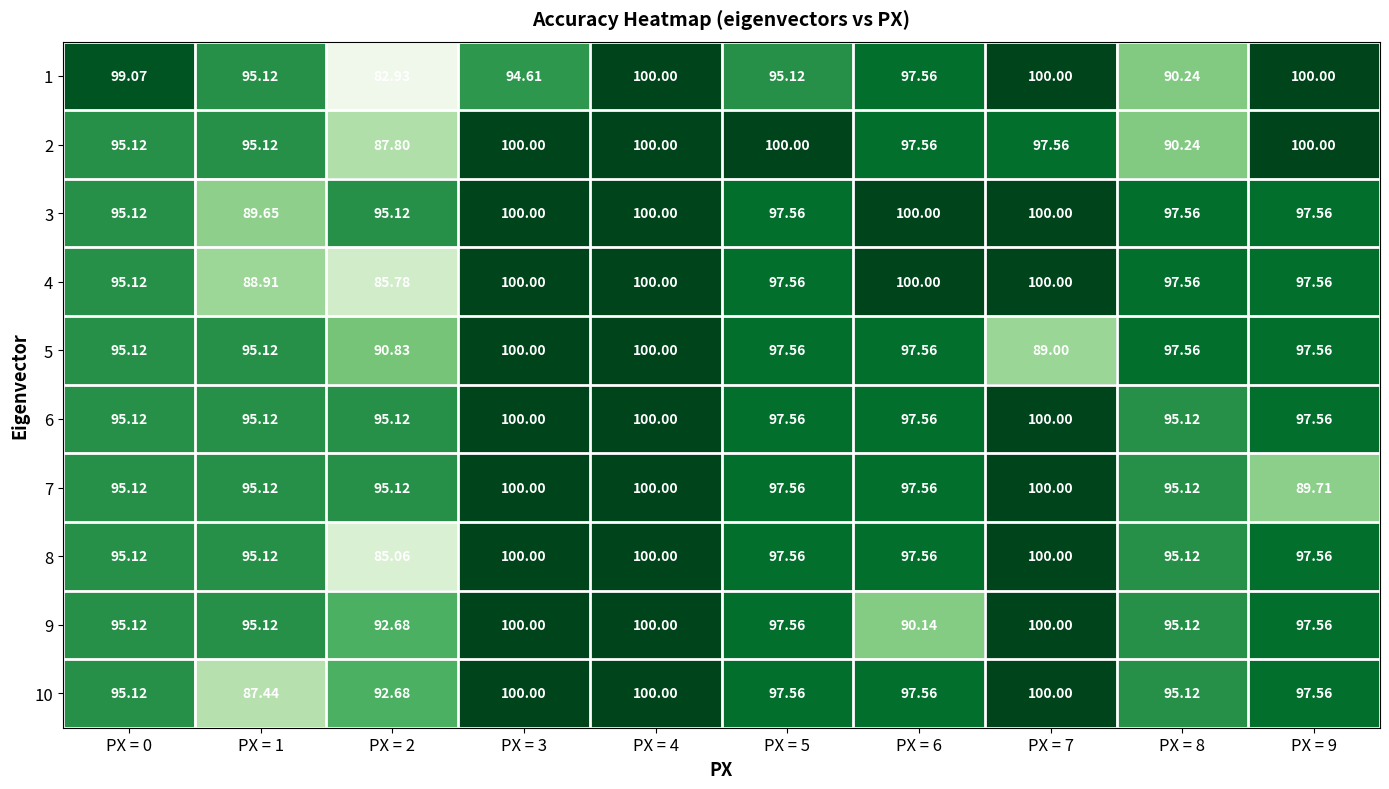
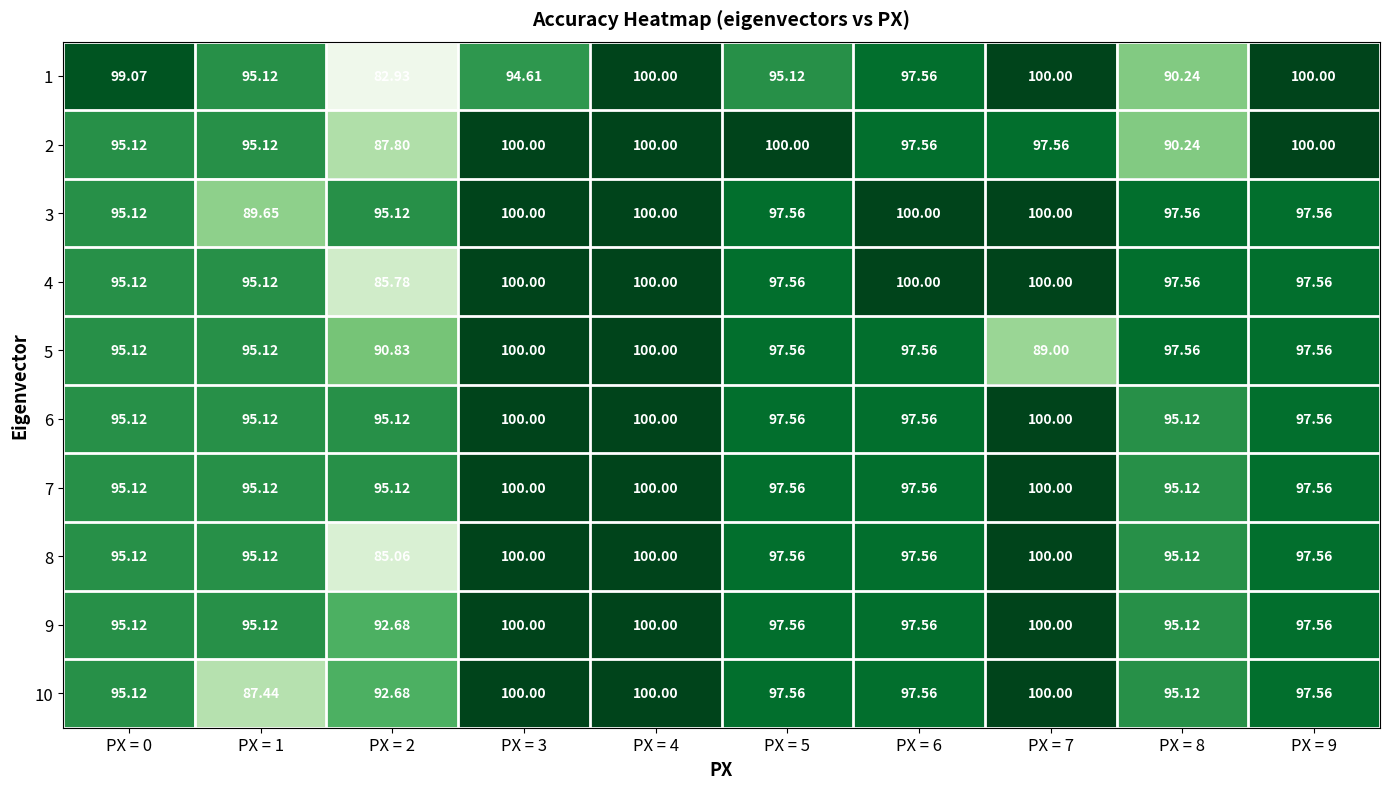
  {
    "1": {
      "PX = 0": 99.07,
      "PX = 1": 95.12,
      "PX = 3": 94.61,
      "PX = 4": 100.00,
      "PX = 5": 95.12,
      "PX = 6": 97.56,
      "PX = 7": 100.00,
      "PX = 8": 90.24,
      "PX = 9": 100.00
    },
    "2": {
      "PX = 0": 95.12,
      "PX = 1": 95.12,
      "PX = 2": 87.80,
      "PX = 3": 100.00,
      "PX = 4": 100.00,
      "PX = 5": 100.00,
      "PX = 6": 97.56,
      "PX = 7": 97.56,
      "PX = 8": 90.24,
      "PX = 9": 100.00
    },
    "3": {
      "PX = 0": 95.12,
      "PX = 1": 89.65,
      "PX = 2": 95.12,
      "PX = 3": 100.00,
      "PX = 4": 100.00,
      "PX = 5": 97.56,
      "PX = 6": 100.00,
      "PX = 7": 100.00,
      "PX = 8": 97.56,
      "PX = 9": 97.56
    },
    "4": {
      "PX = 0": 95.12,
-     "PX = 1": 88.91,
+     "PX = 1": 95.12,
      "PX = 2": 85.78,
      "PX = 3": 100.00,
      "PX = 4": 100.00,
      "PX = 5": 97.56,
      "PX = 6": 100.00,
      "PX = 7": 100.00,
      "PX = 8": 97.56,
      "PX = 9": 97.56
    },
    "5": {
      "PX = 0": 95.12,
      "PX = 1": 95.12,
      "PX = 2": 90.83,
      "PX = 3": 100.00,
      "PX = 4": 100.00,
      "PX = 5": 97.56,
      "PX = 6": 97.56,
      "PX = 7": 89.00,
      "PX = 8": 97.56,
      "PX = 9": 97.56
    },
    "6": {
      "PX = 0": 95.12,
      "PX = 1": 95.12,
      "PX = 2": 95.12,
      "PX = 3": 100.00,
      "PX = 4": 100.00,
      "PX = 5": 97.56,
      "PX = 6": 97.56,
      "PX = 7": 100.00,
      "PX = 8": 95.12,
      "PX = 9": 97.56
    },
    "7": {
      "PX = 0": 95.12,
      "PX = 1": 95.12,
      "PX = 2": 95.12,
      "PX = 3": 100.00,
      "PX = 4": 100.00,
      "PX = 5": 97.56,
      "PX = 6": 97.56,
      "PX = 7": 100.00,
      "PX = 8": 95.12,
-     "PX = 9": 89.71
+     "PX = 9": 97.56
    },
    "8": {
      "PX = 0": 95.12,
      "PX = 1": 95.12,
      "PX = 3": 100.00,
      "PX = 4": 100.00,
      "PX = 5": 97.56,
      "PX = 6": 97.56,
      "PX = 7": 100.00,
      "PX = 8": 95.12,
      "PX = 9": 97.56
    },
    "9": {
      "PX = 0": 95.12,
      "PX = 1": 95.12,
      "PX = 2": 92.68,
      "PX = 3": 100.00,
      "PX = 4": 100.00,
      "PX = 5": 97.56,
-     "PX = 6": 90.14,
+     "PX = 6": 97.56,
      "PX = 7": 100.00,
      "PX = 8": 95.12,
      "PX = 9": 97.56
    },
    "10": {
      "PX = 0": 95.12,
      "PX = 1": 87.44,
      "PX = 2": 92.68,
      "PX = 3": 100.00,
      "PX = 4": 100.00,
      "PX = 5": 97.56,
      "PX = 6": 97.56,
      "PX = 7": 100.00,
      "PX = 8": 95.12,
      "PX = 9": 97.56
    }
  }
